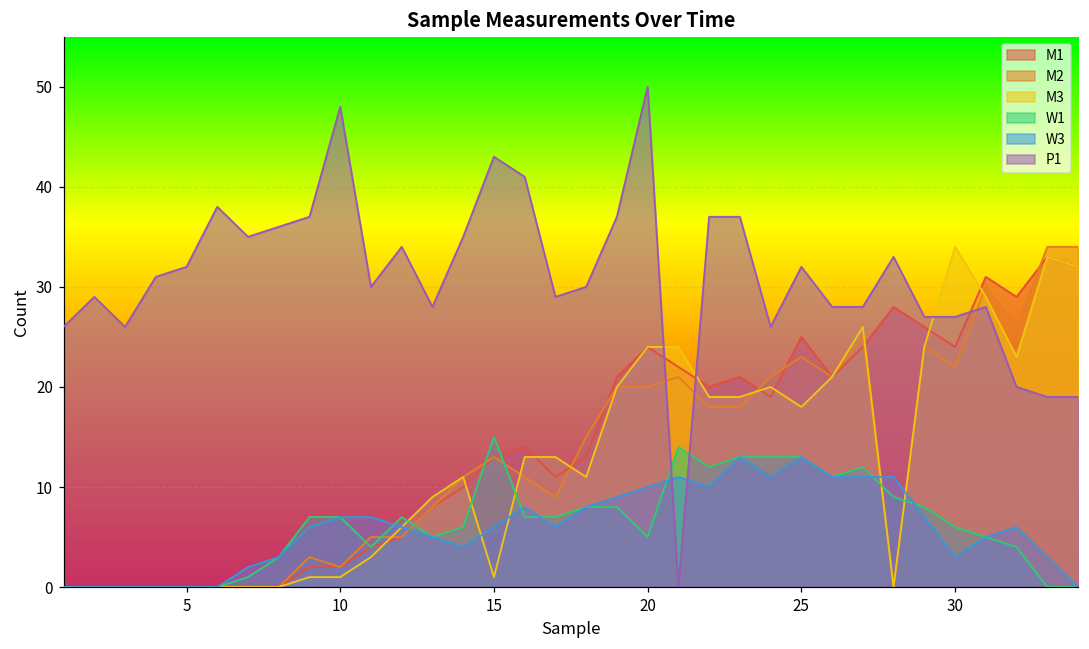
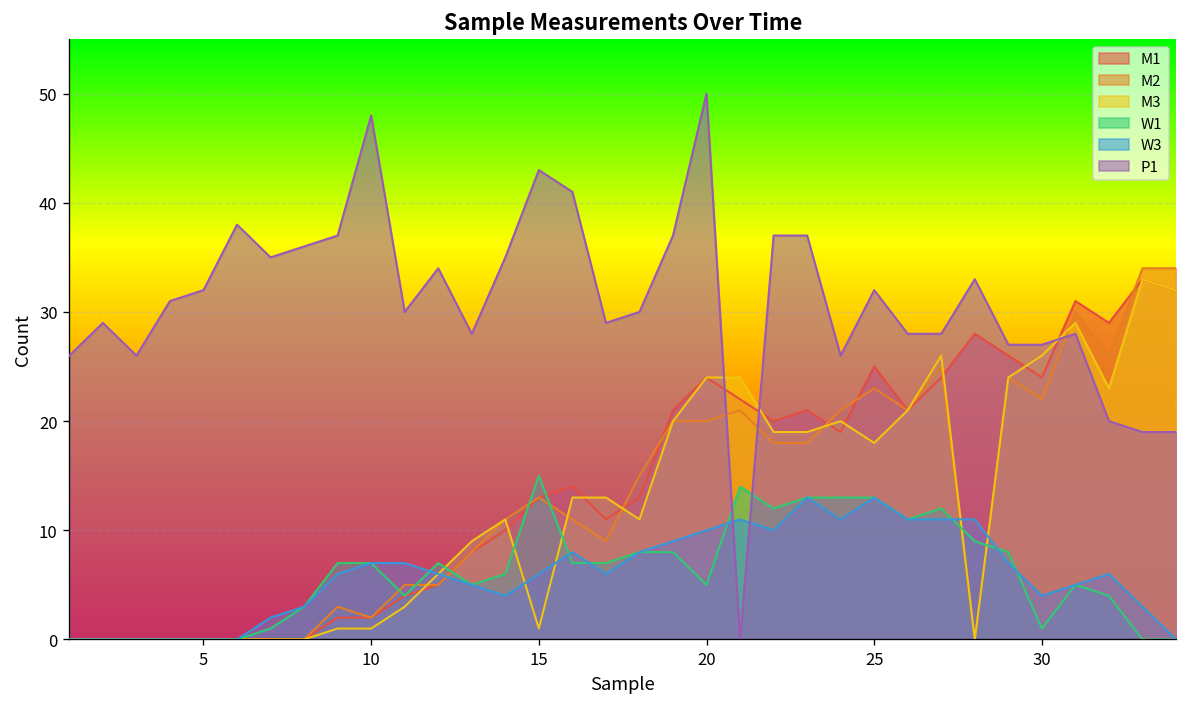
  {
    "M3": {
      "10": 1,
      "15": 1,
      "25": 18,
-     "30": 34
+     "30": 26
    },
    "W1": {
      "15": 15,
      "20": 5,
-     "30": 6
+     "30": 1
    },
    "W3": {
      "15": 6,
      "20": 10,
-     "30": 3
+     "30": 4
    },
    "P1": {
      "5": 32,
      "10": 48,
      "15": 43,
      "20": 50,
      "25": 32,
      "30": 27
    }
  }
